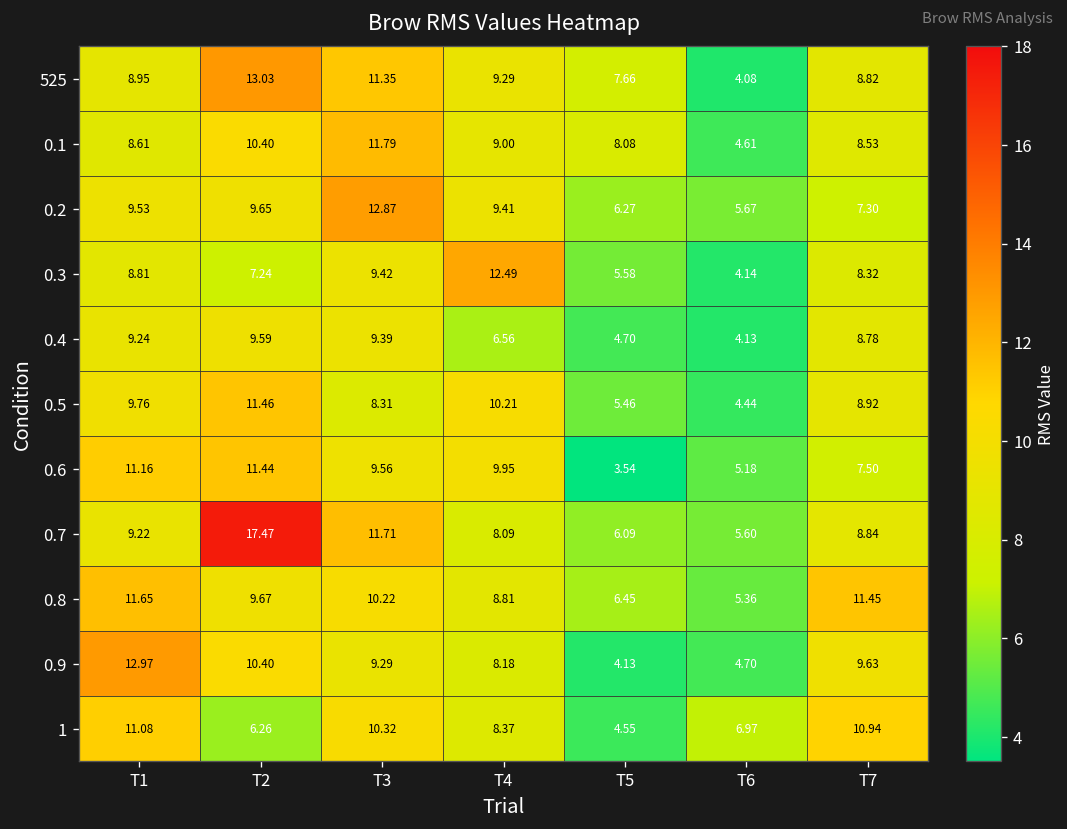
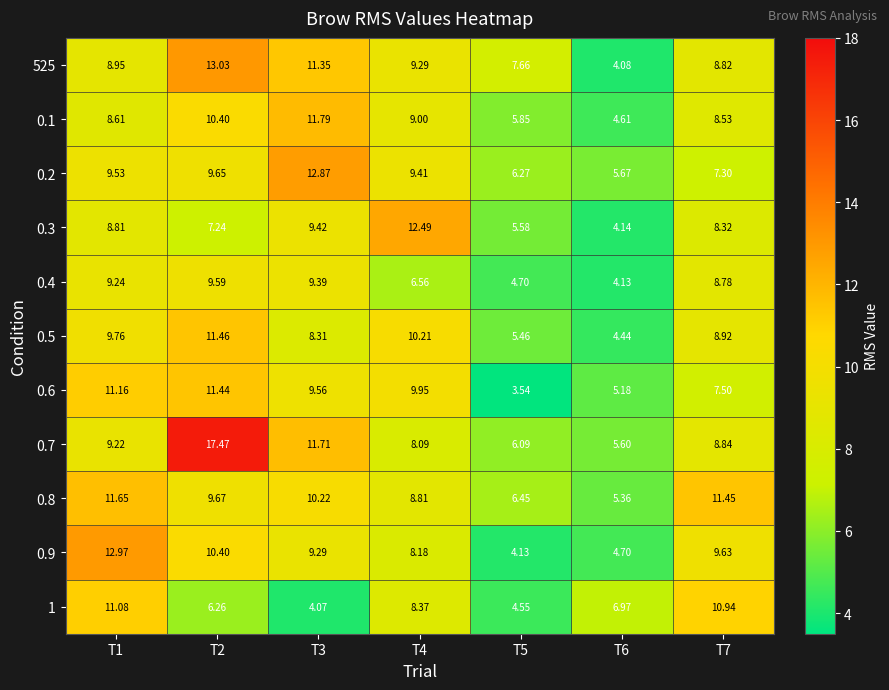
  {
    "525": {
      "T1": 8.95,
      "T2": 13.03,
      "T3": 11.35,
      "T4": 9.29,
      "T5": 7.66,
      "T6": 4.08,
      "T7": 8.82
    },
    "0.1": {
      "T1": 8.61,
      "T2": 10.40,
      "T3": 11.79,
      "T4": 9.00,
-     "T5": 8.08,
+     "T5": 5.85,
      "T6": 4.61,
      "T7": 8.53
    },
    "0.2": {
      "T1": 9.53,
      "T2": 9.65,
      "T3": 12.87,
      "T4": 9.41,
      "T5": 6.27,
      "T6": 5.67,
      "T7": 7.30
    },
    "0.3": {
      "T1": 8.81,
      "T2": 7.24,
      "T3": 9.42,
      "T4": 12.49,
      "T5": 5.58,
      "T6": 4.14,
      "T7": 8.32
    },
    "0.4": {
      "T1": 9.24,
      "T2": 9.59,
      "T3": 9.39,
      "T4": 6.56,
      "T5": 4.70,
      "T6": 4.13,
      "T7": 8.78
    },
    "0.5": {
      "T1": 9.76,
      "T2": 11.46,
      "T3": 8.31,
      "T4": 10.21,
      "T5": 5.46,
      "T6": 4.44,
      "T7": 8.92
    },
    "0.6": {
      "T1": 11.16,
      "T2": 11.44,
      "T3": 9.56,
      "T4": 9.95,
      "T5": 3.54,
      "T6": 5.18,
      "T7": 7.50
    },
    "0.7": {
      "T1": 9.22,
      "T2": 17.47,
      "T3": 11.71,
      "T4": 8.09,
      "T5": 6.09,
      "T6": 5.60,
      "T7": 8.84
    },
    "0.8": {
      "T1": 11.65,
      "T2": 9.67,
      "T3": 10.22,
      "T4": 8.81,
      "T5": 6.45,
      "T6": 5.36,
      "T7": 11.45
    },
    "0.9": {
      "T1": 12.97,
      "T2": 10.40,
      "T3": 9.29,
      "T4": 8.18,
      "T5": 4.13,
      "T6": 4.70,
      "T7": 9.63
    },
    "1": {
      "T1": 11.08,
      "T2": 6.26,
-     "T3": 10.32,
+     "T3": 4.07,
      "T4": 8.37,
      "T5": 4.55,
      "T6": 6.97,
      "T7": 10.94
    }
  }
